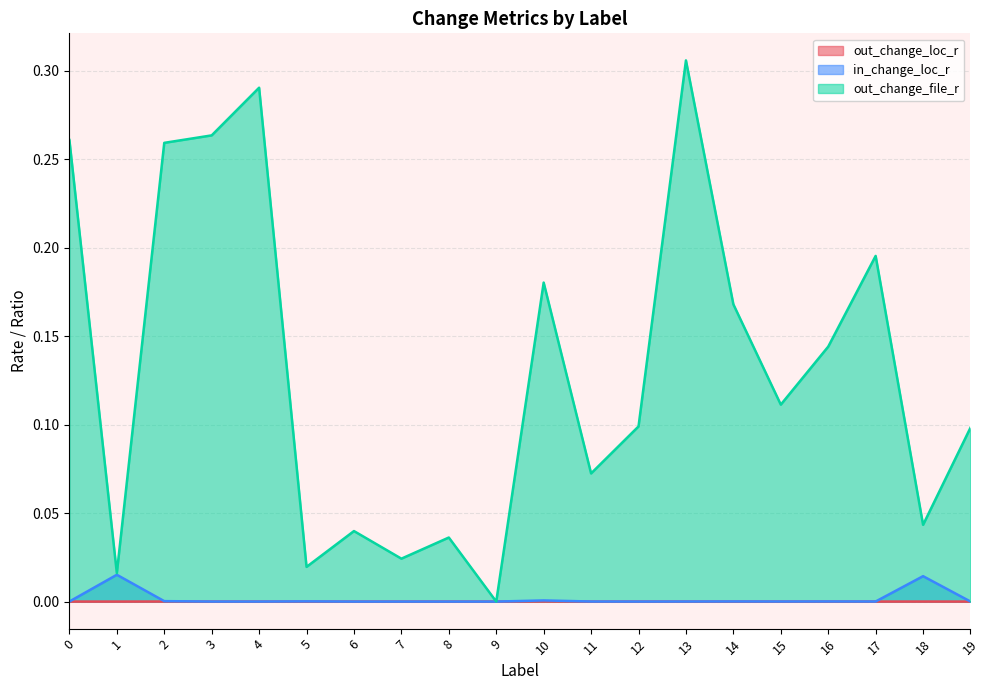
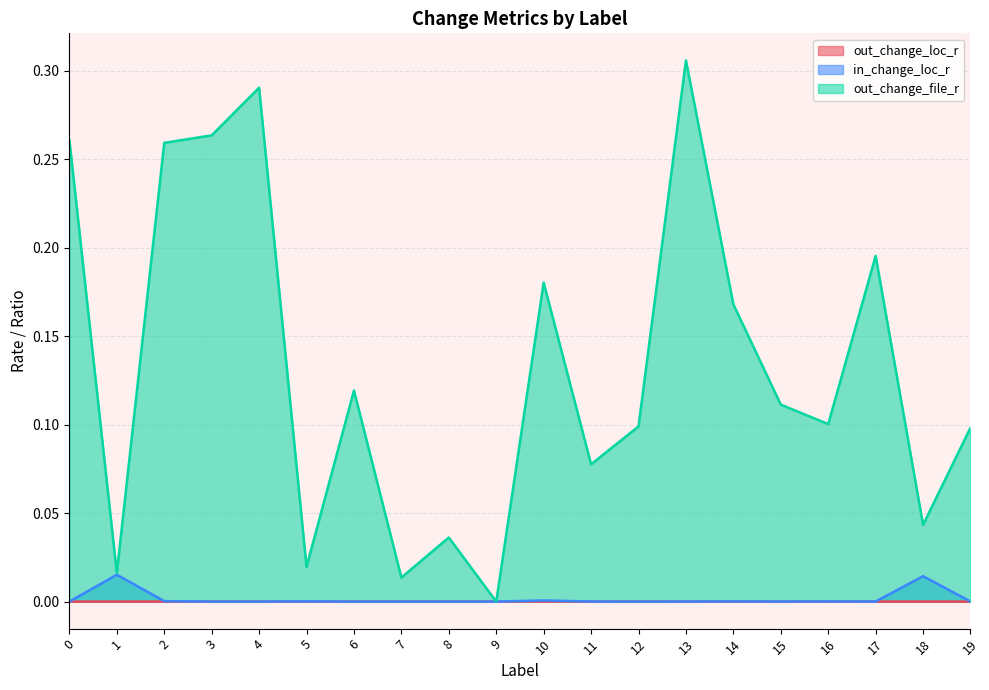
  {
    "out_change_loc_r": {
      "1": 0.000,
      "18": 0.000
    },
    "in_change_loc_r": {
      "18": 0.014
    },
    "out_change_file_r": {
      "0": 0.261,
      "2": 0.259,
      "3": 0.263,
      "4": 0.290,
      "5": 0.020,
-     "6": 0.040,
-     "7": 0.024,
+     "6": 0.119,
+     "7": 0.014,
      "8": 0.036,
      "10": 0.180,
-     "11": 0.072,
+     "11": 0.078,
      "12": 0.099,
      "13": 0.306,
      "14": 0.168,
      "15": 0.111,
-     "16": 0.144,
+     "16": 0.100,
      "17": 0.195,
      "18": 0.043,
      "19": 0.098
    }
  }
